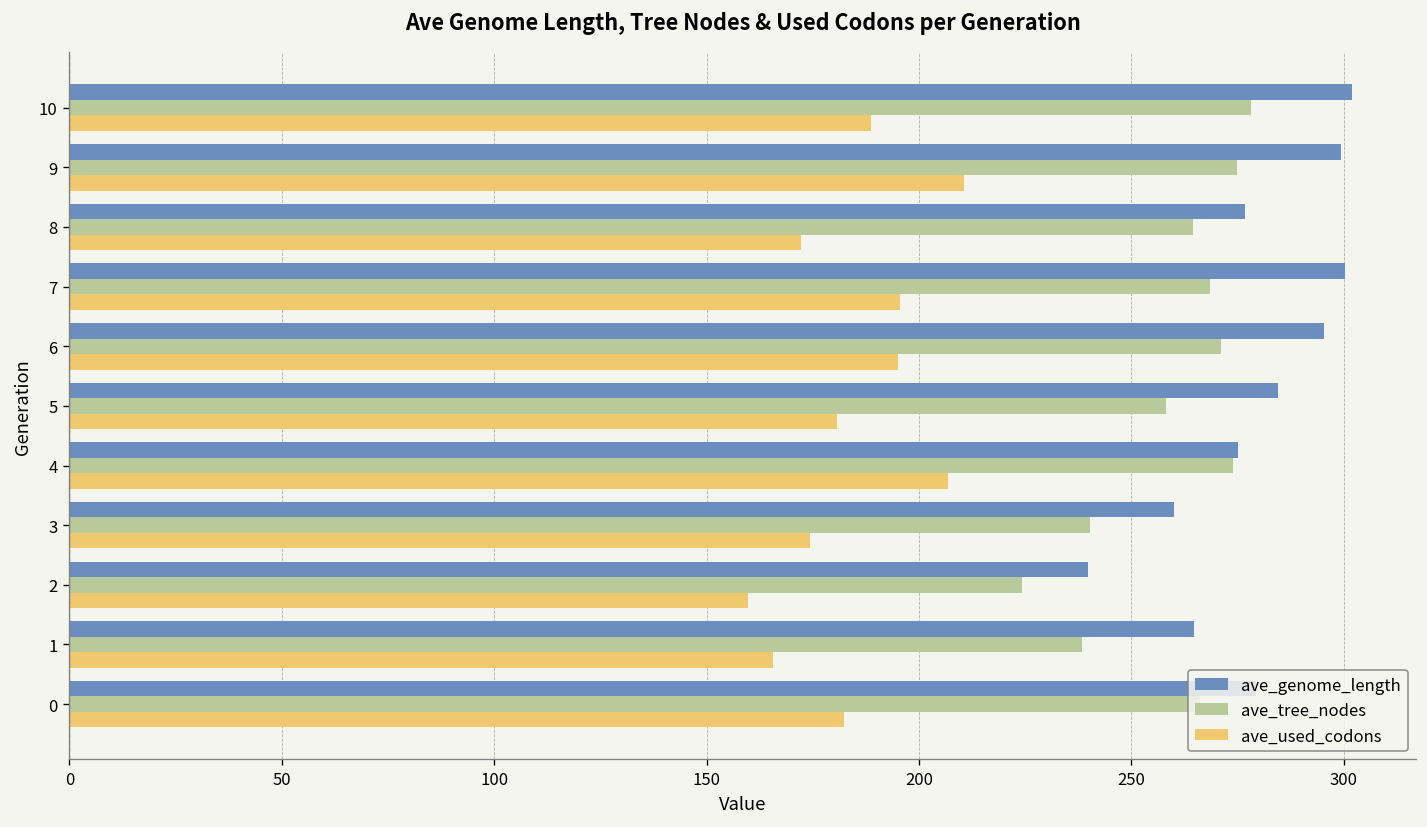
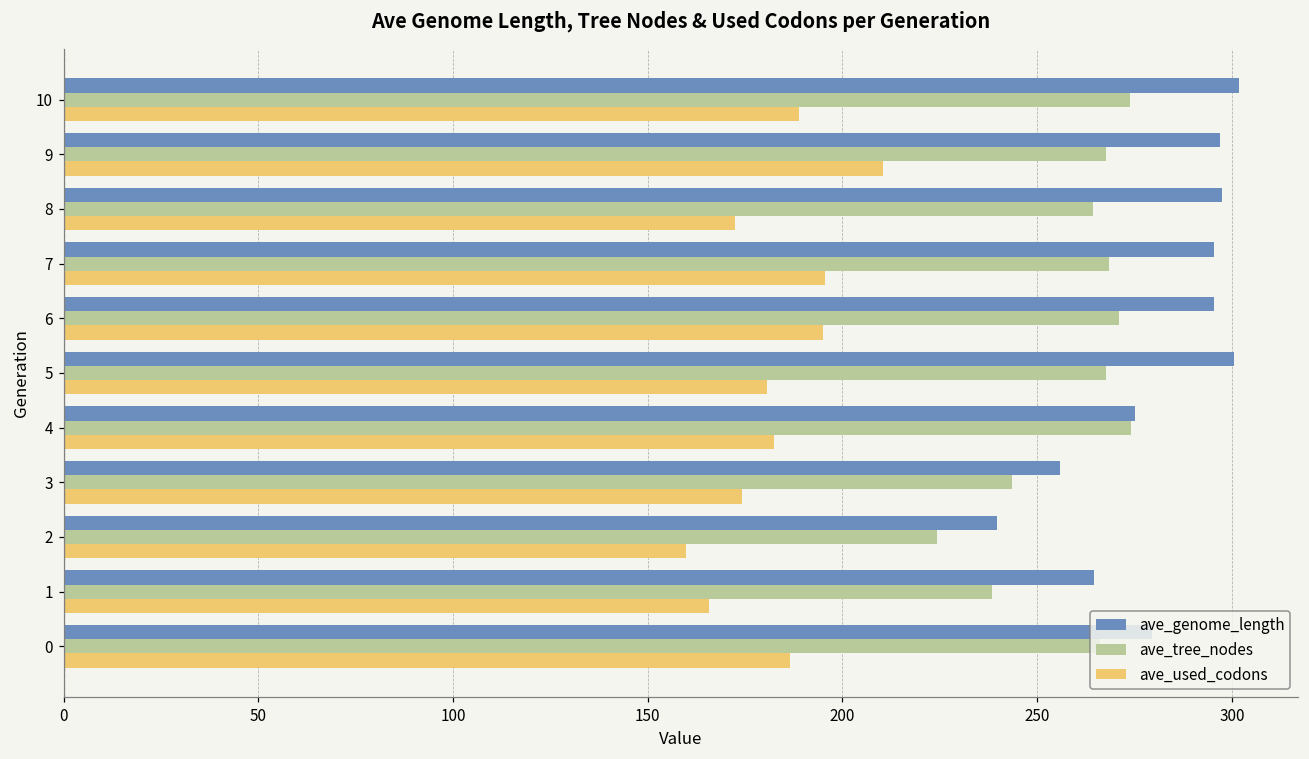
  {
    "ave_genome_length": {
      "10": 302,
-     "9": 299,
-     "8": 277,
-     "7": 300,
+     "9": 297,
+     "8": 297,
+     "7": 295,
      "6": 295,
-     "5": 285,
+     "5": 301,
      "4": 275,
-     "3": 260,
+     "3": 256,
      "2": 240,
      "1": 265
    },
    "ave_tree_nodes": {
-     "10": 278,
-     "9": 275,
+     "10": 274,
+     "9": 268,
      "8": 264,
      "7": 269,
      "6": 271,
-     "5": 258,
+     "5": 268,
      "4": 274,
-     "3": 240,
+     "3": 244,
      "2": 224,
      "1": 238
    },
    "ave_used_codons": {
      "10": 189,
      "9": 211,
      "8": 172,
      "7": 196,
      "6": 195,
      "5": 181,
-     "4": 207,
+     "4": 182,
      "3": 174,
      "2": 160,
      "1": 166,
-     "0": 182
+     "0": 186
    }
  }
